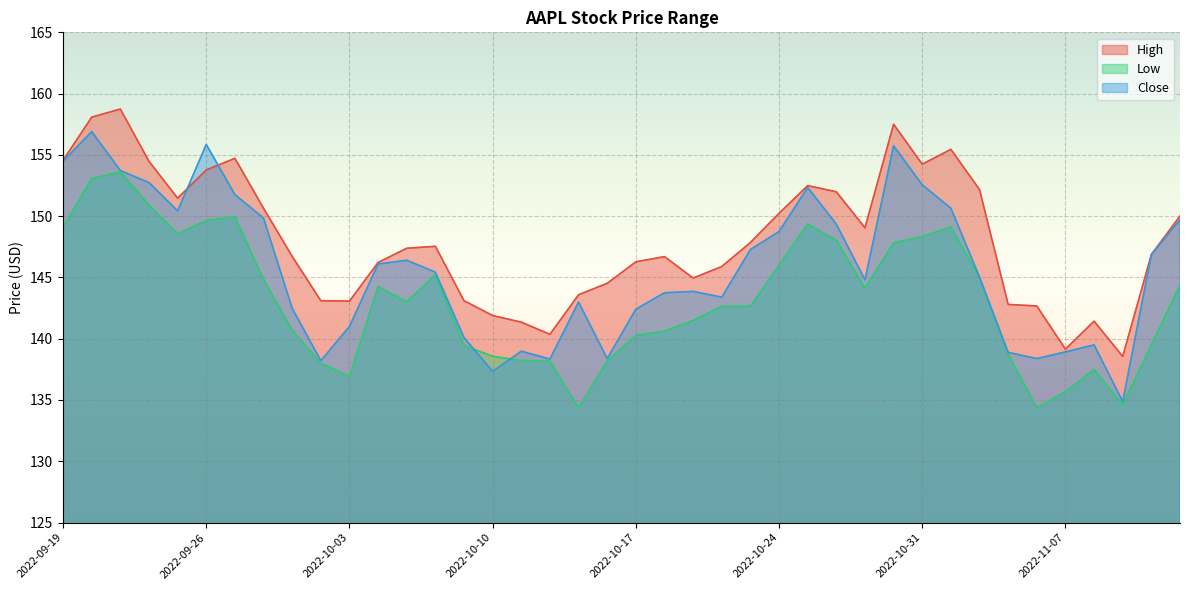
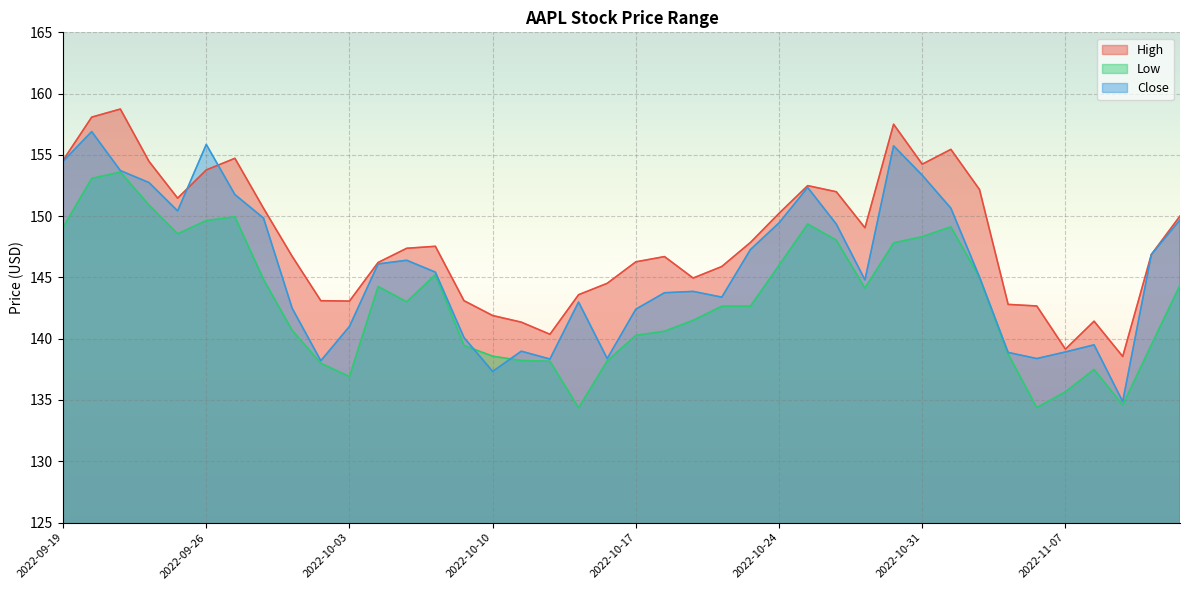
  {
    "High": {
      "2022-09-26": 153.8,
      "2022-10-03": 143.1,
      "2022-10-10": 141.9,
      "2022-10-17": 146.3,
      "2022-10-24": 150.2,
      "2022-10-31": 154.2,
      "2022-11-07": 139.1
    },
    "Low": {
      "2022-09-19": 149.1,
      "2022-09-26": 149.6,
      "2022-10-03": 136.9,
      "2022-10-10": 138.6,
      "2022-10-17": 140.3,
      "2022-10-24": 146.0,
      "2022-10-31": 148.3,
      "2022-11-07": 135.7
    },
    "Close": {
      "2022-09-26": 155.9,
      "2022-10-03": 141.0,
      "2022-10-10": 137.3,
      "2022-10-17": 142.4,
-     "2022-10-24": 148.8,
-     "2022-10-31": 152.6,
+     "2022-10-24": 149.4,
+     "2022-10-31": 153.3,
      "2022-11-07": 138.9
    }
  }
